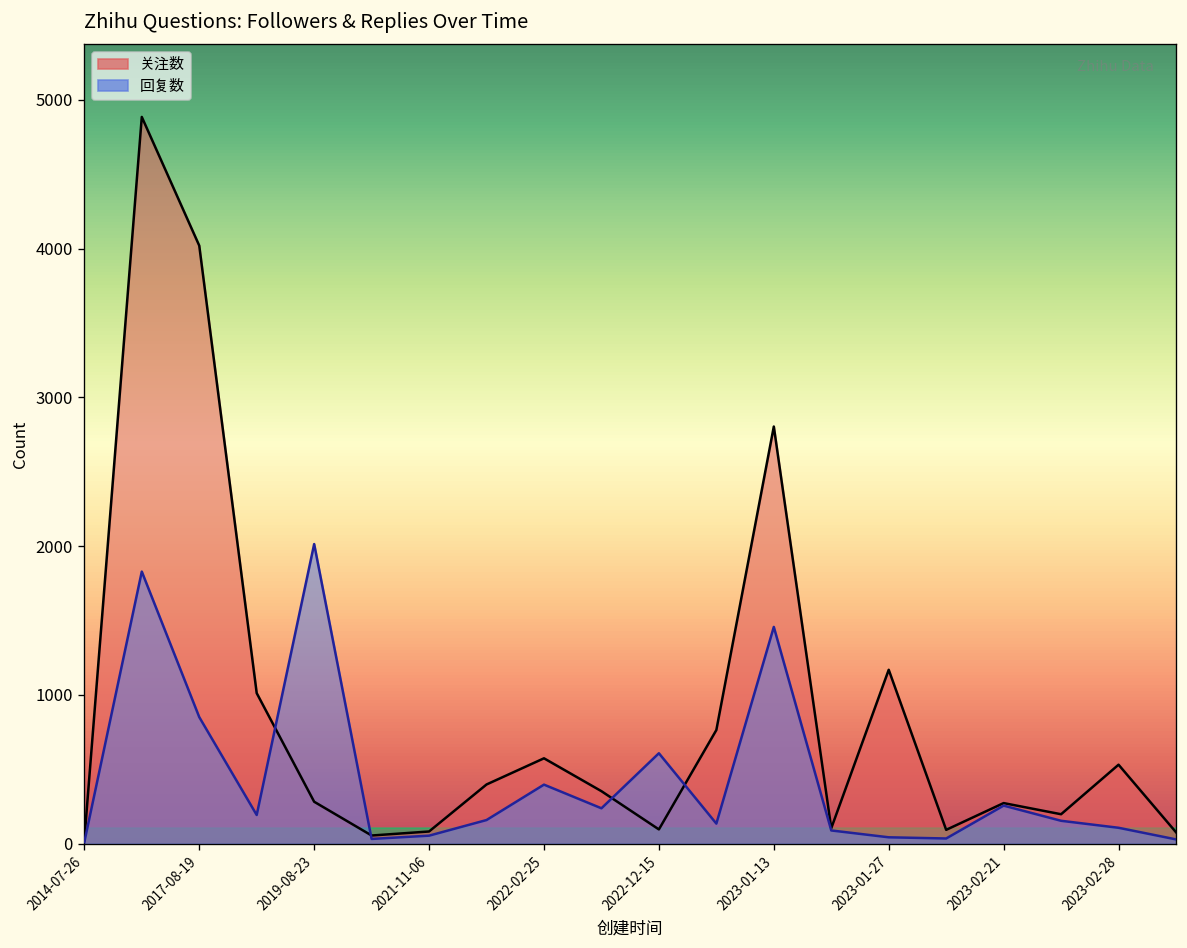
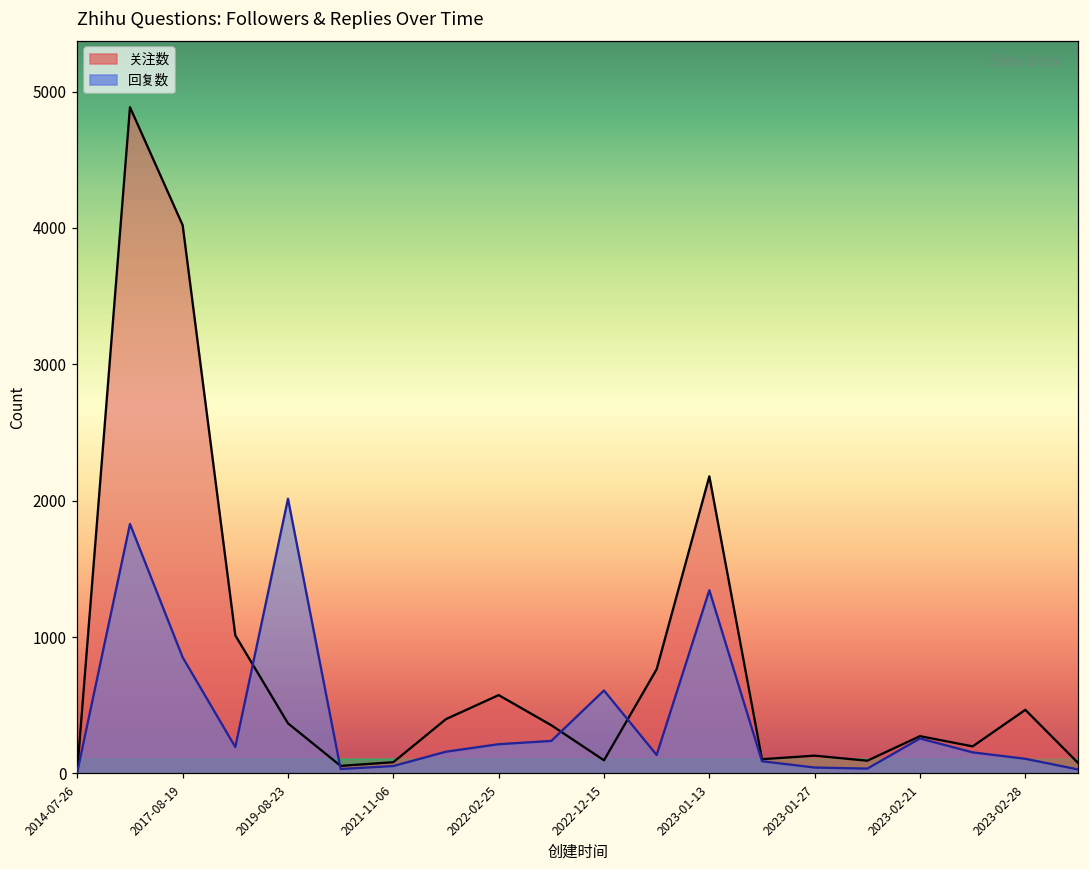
  {
    "关注数": {
      "2017-08-19": 4020,
-     "2019-08-23": 280,
+     "2019-08-23": 370,
      "2022-02-25": 570,
-     "2023-01-13": 2800,
-     "2023-01-27": 1170,
-     "2023-02-28": 530
+     "2023-01-13": 2180,
+     "2023-01-27": 130,
+     "2023-02-28": 470
    },
    "回复数": {
      "2017-08-19": 850,
      "2019-08-23": 2010,
-     "2022-02-25": 400,
+     "2022-02-25": 210,
      "2022-12-15": 610,
-     "2023-01-13": 1460
+     "2023-01-13": 1340
    }
  }
